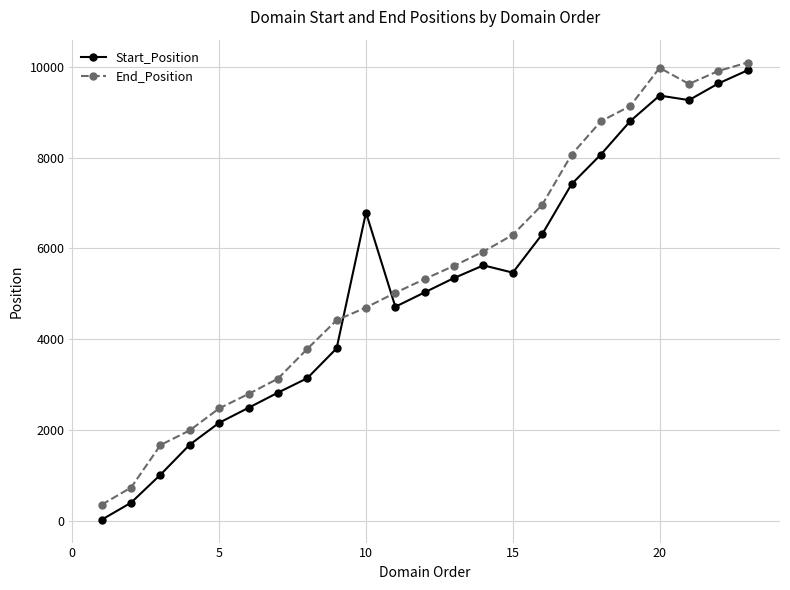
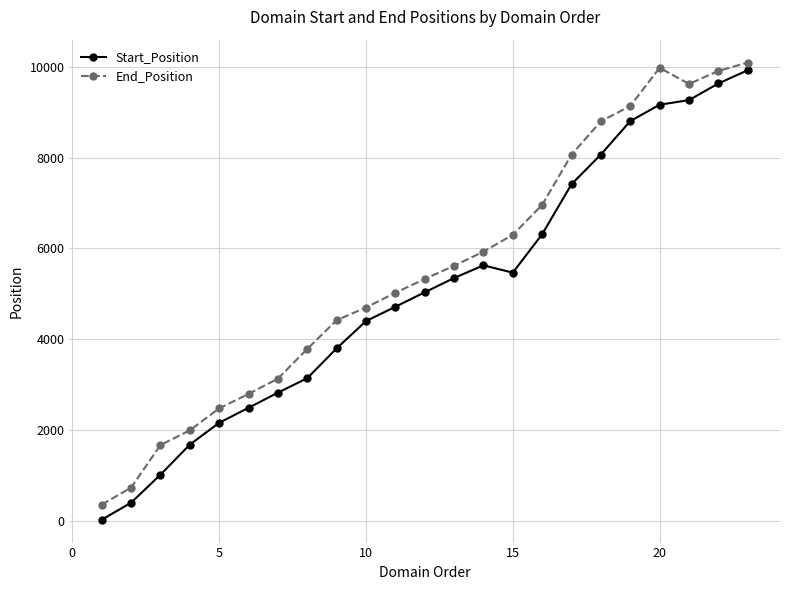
  {
    "Start_Position": {
      "5": 2200,
-     "10": 6800,
+     "10": 4400,
      "15": 5500,
-     "20": 9400
+     "20": 9200
    },
    "End_Position": {
      "5": 2500,
      "10": 4700,
      "15": 6300,
      "20": 10000
    }
  }
